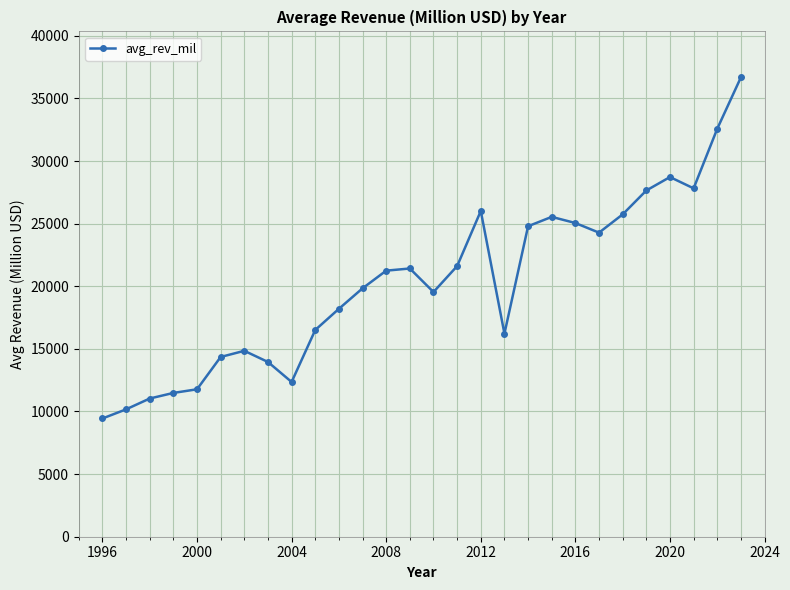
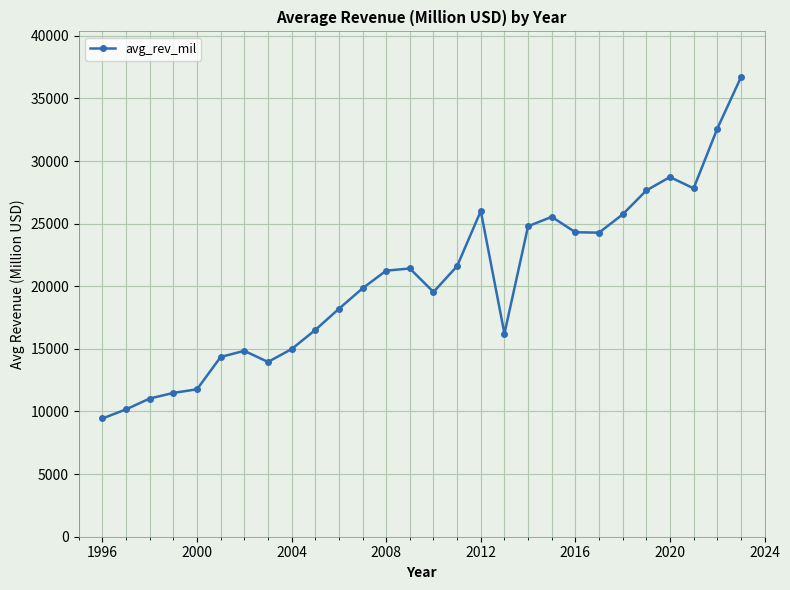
  {
    "1996": 9400,
    "2000": 11800,
-   "2004": 12400,
+   "2004": 15000,
    "2008": 21200,
    "2012": 26000,
-   "2016": 25000,
+   "2016": 24300,
    "2020": 28700
  }
